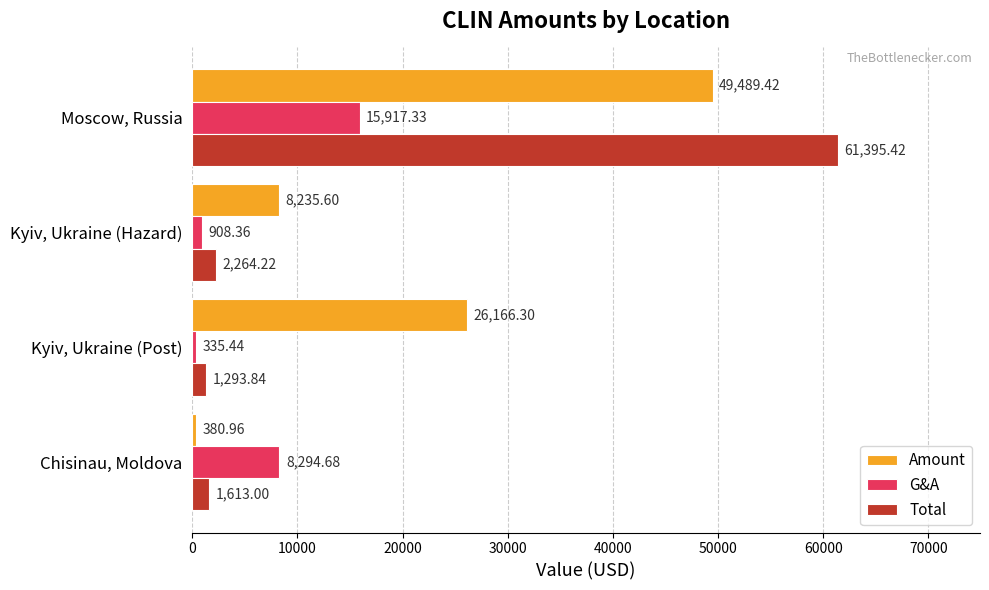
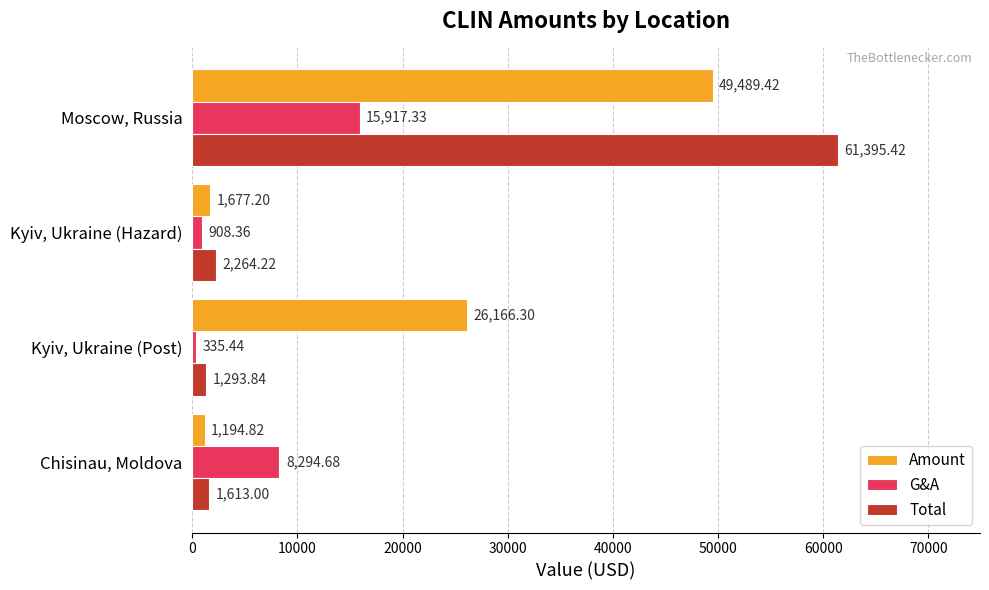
  {
    "Amount": {
      "Moscow, Russia": "49,489.42",
-     "Kyiv, Ukraine (Hazard)": "8,235.60",
+     "Kyiv, Ukraine (Hazard)": "1,677.20",
      "Kyiv, Ukraine (Post)": "26,166.30",
-     "Chisinau, Moldova": "380.96"
+     "Chisinau, Moldova": "1,194.82"
    },
    "G&A": {
      "Moscow, Russia": "15,917.33",
      "Kyiv, Ukraine (Hazard)": "908.36",
      "Kyiv, Ukraine (Post)": "335.44",
      "Chisinau, Moldova": "8,294.68"
    },
    "Total": {
      "Moscow, Russia": "61,395.42",
      "Kyiv, Ukraine (Hazard)": "2,264.22",
      "Kyiv, Ukraine (Post)": "1,293.84",
      "Chisinau, Moldova": "1,613.00"
    }
  }
